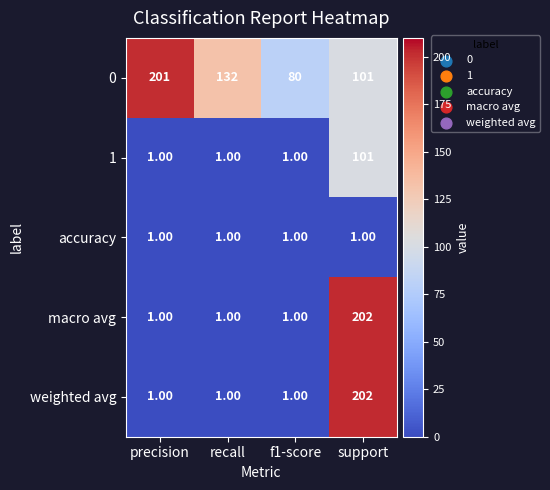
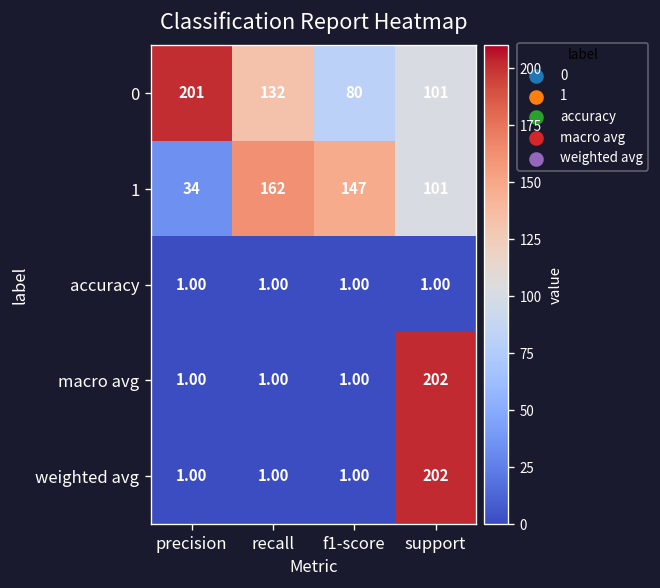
  {
    "0": {
      "precision": 201,
      "recall": 132,
      "f1-score": 80
    },
    "1": {
-     "precision": 1.00,
-     "recall": 1.00,
-     "f1-score": 1.00
+     "precision": 34,
+     "recall": 162,
+     "f1-score": 147
    },
    "accuracy": {
      "precision": 1.00,
      "recall": 1.00,
      "f1-score": 1.00,
      "support": 1.00
    },
    "macro avg": {
      "precision": 1.00,
      "recall": 1.00,
      "f1-score": 1.00,
      "support": 202
    },
    "weighted avg": {
      "precision": 1.00,
      "recall": 1.00,
      "f1-score": 1.00,
      "support": 202
    }
  }
